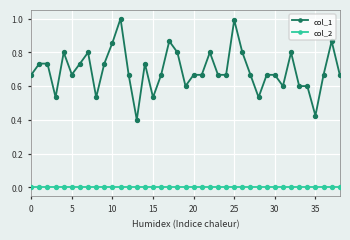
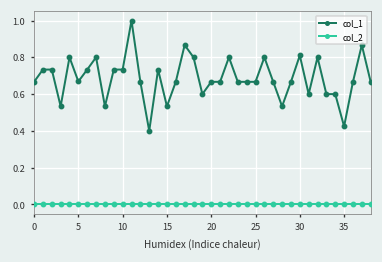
  {
    "col_1": {
      "0": 0.67,
      "5": 0.67,
-     "10": 0.86,
+     "10": 0.73,
      "15": 0.53,
      "20": 0.67,
-     "25": 0.99,
-     "30": 0.67,
+     "25": 0.67,
+     "30": 0.81,
      "35": 0.42
    },
    "col_2": {
      "0": 0.00,
      "5": 0.00,
      "10": 0.00,
      "15": 0.00,
      "20": 0.00,
      "25": 0.00,
      "30": 0.00,
      "35": 0.00
    }
  }
